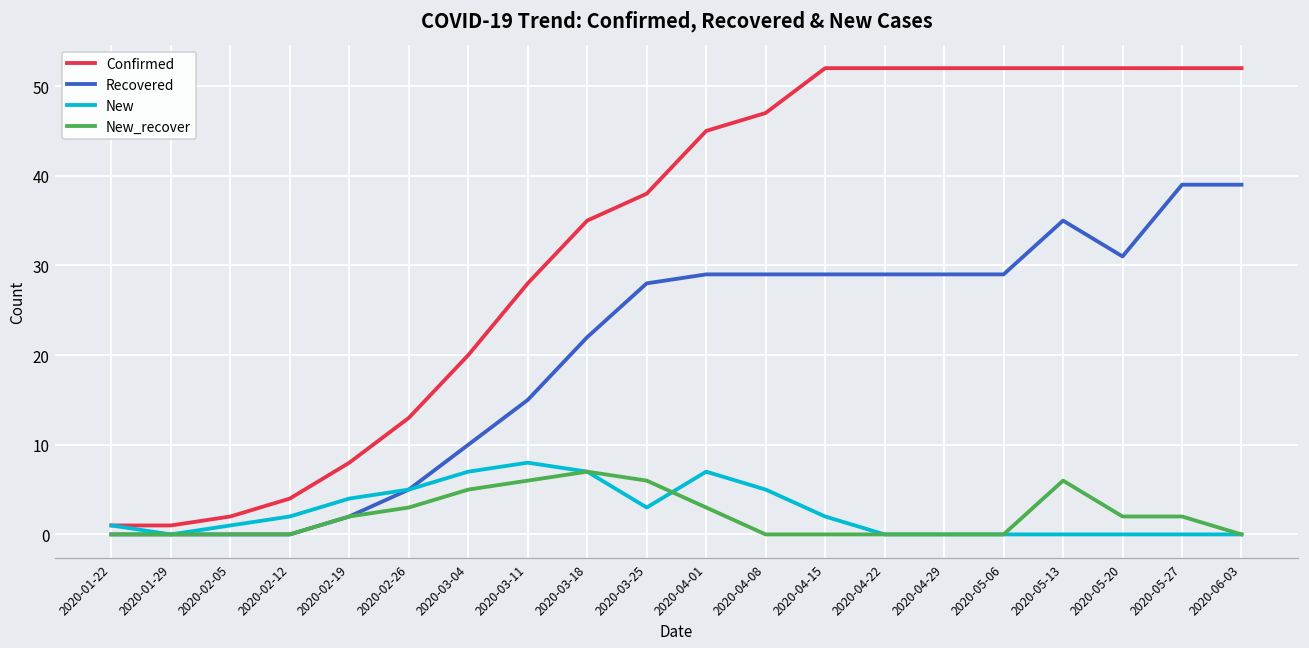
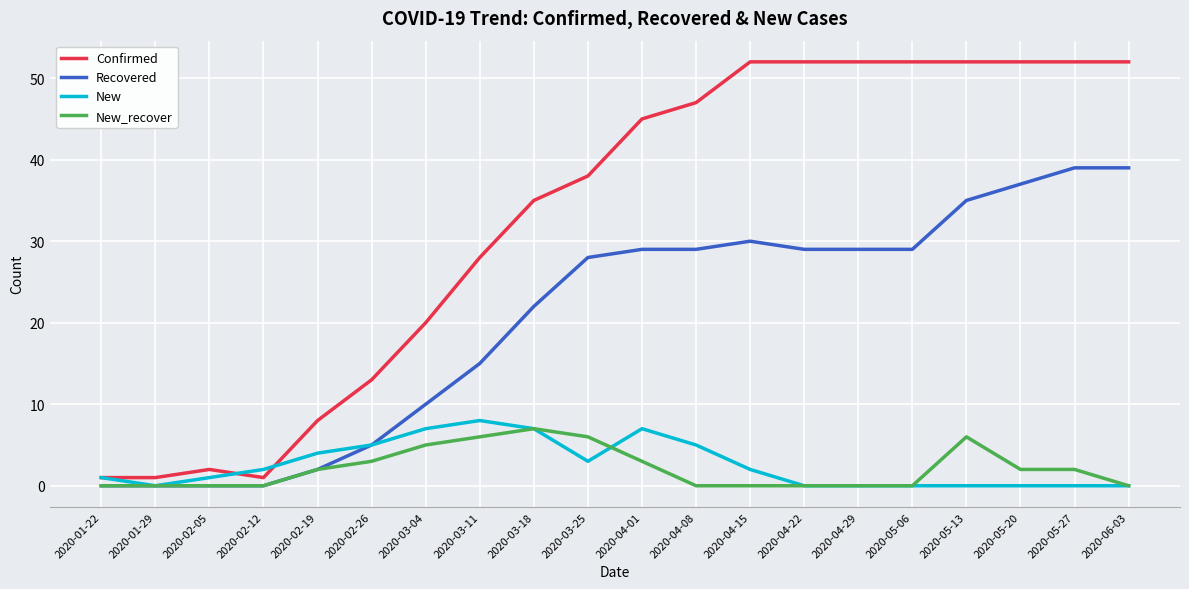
  {
    "Confirmed": {
      "2020-01-29": 1,
      "2020-02-05": 2,
-     "2020-02-12": 4,
+     "2020-02-12": 1,
      "2020-02-19": 8,
      "2020-02-26": 13,
      "2020-03-04": 20,
      "2020-03-11": 28,
      "2020-03-18": 35,
      "2020-03-25": 38,
      "2020-04-01": 45,
      "2020-04-08": 47,
      "2020-04-15": 52,
      "2020-04-22": 52,
      "2020-04-29": 52,
      "2020-05-06": 52,
      "2020-05-13": 52,
      "2020-05-20": 52,
      "2020-05-27": 52,
      "2020-06-03": 52
    },
    "Recovered": {
      "2020-03-04": 10,
      "2020-03-11": 15,
      "2020-03-18": 22,
      "2020-03-25": 28,
      "2020-04-01": 29,
      "2020-04-08": 29,
-     "2020-04-15": 29,
+     "2020-04-15": 30,
      "2020-04-22": 29,
      "2020-04-29": 29,
      "2020-05-06": 29,
      "2020-05-13": 35,
-     "2020-05-20": 31,
+     "2020-05-20": 37,
      "2020-05-27": 39,
      "2020-06-03": 39
    },
    "New": {
      "2020-02-05": 1,
      "2020-02-12": 2,
      "2020-02-19": 4,
      "2020-03-04": 7,
      "2020-03-11": 8,
      "2020-03-25": 3,
      "2020-04-01": 7,
      "2020-04-08": 5,
      "2020-04-15": 2,
      "2020-05-13": 0,
      "2020-05-20": 0,
      "2020-05-27": 0
    },
    "New_recover": {
      "2020-02-26": 3,
      "2020-03-04": 5,
      "2020-03-11": 6,
      "2020-03-25": 6,
      "2020-04-01": 3,
      "2020-04-08": 0,
      "2020-04-15": 0,
      "2020-05-13": 6,
      "2020-05-20": 2,
      "2020-05-27": 2
    }
  }
